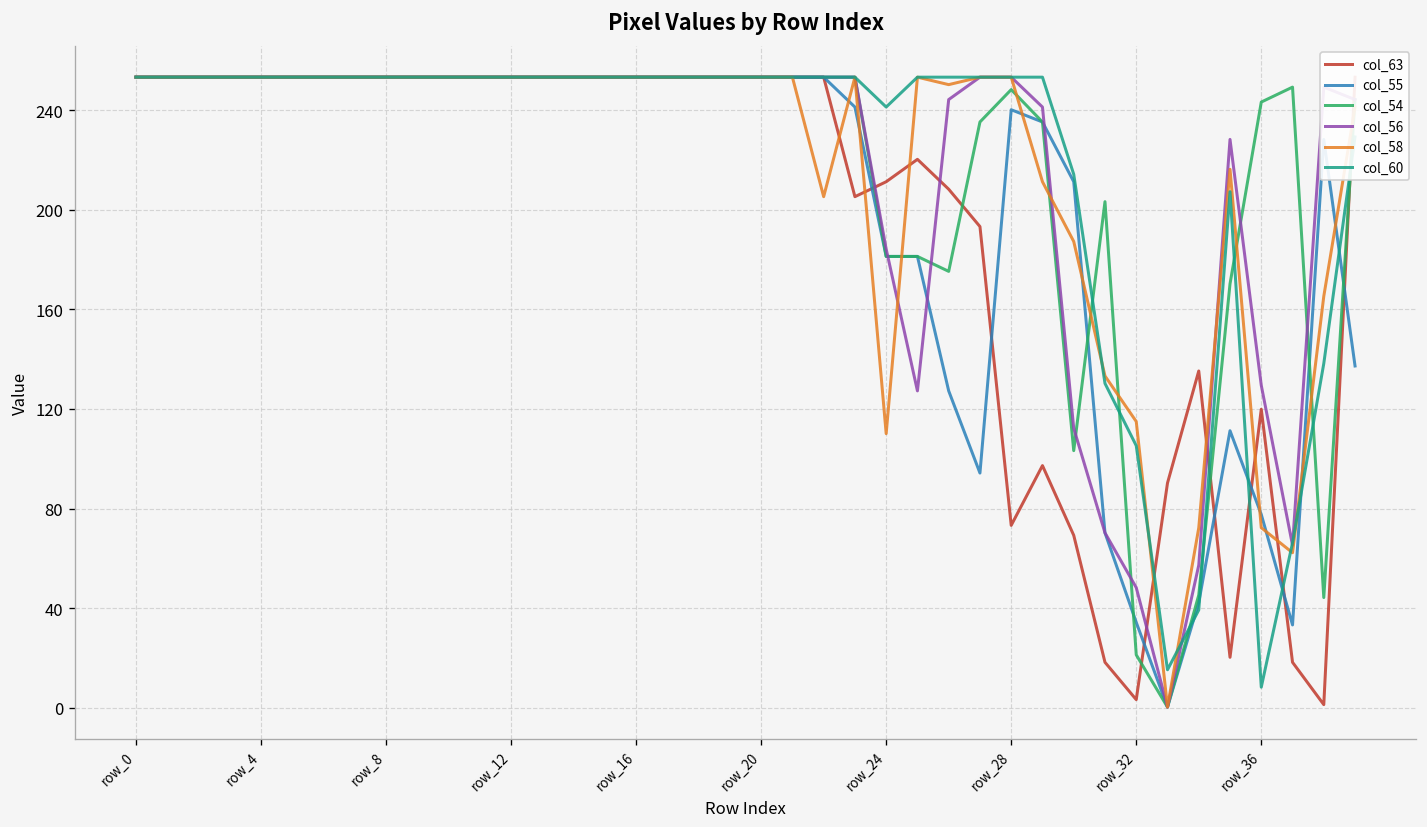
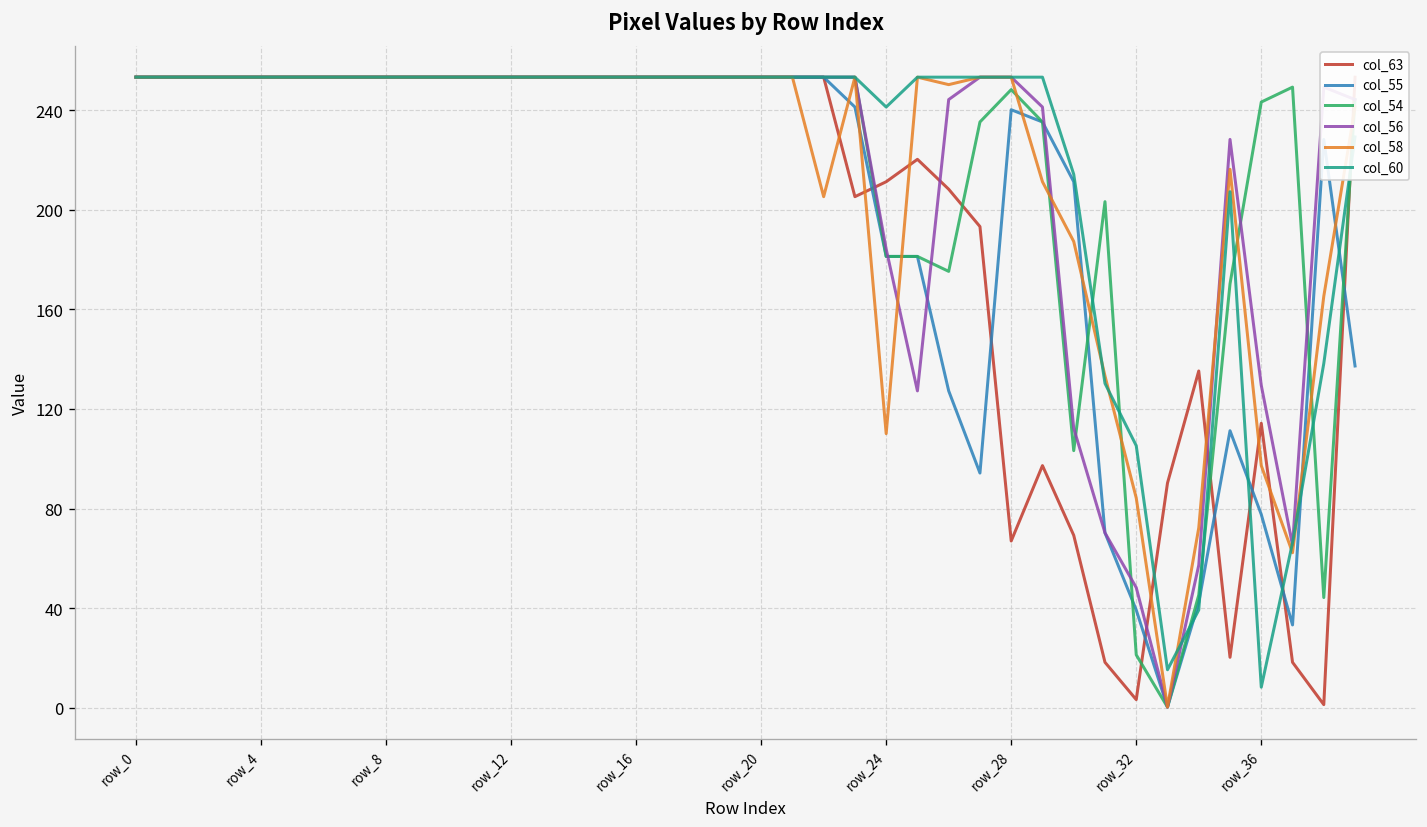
  {
    "col_63": {
      "row_24": 211,
-     "row_28": 73,
+     "row_28": 67,
      "row_32": 3,
-     "row_36": 120
+     "row_36": 114
    },
    "col_55": {
      "row_28": 240,
-     "row_32": 34,
+     "row_32": 39,
      "row_36": 78
    },
    "col_56": {
      "row_24": 184,
      "row_32": 48,
      "row_36": 129
    },
    "col_58": {
      "row_24": 110,
-     "row_32": 115,
-     "row_36": 72
+     "row_32": 84,
+     "row_36": 97
    }
  }
